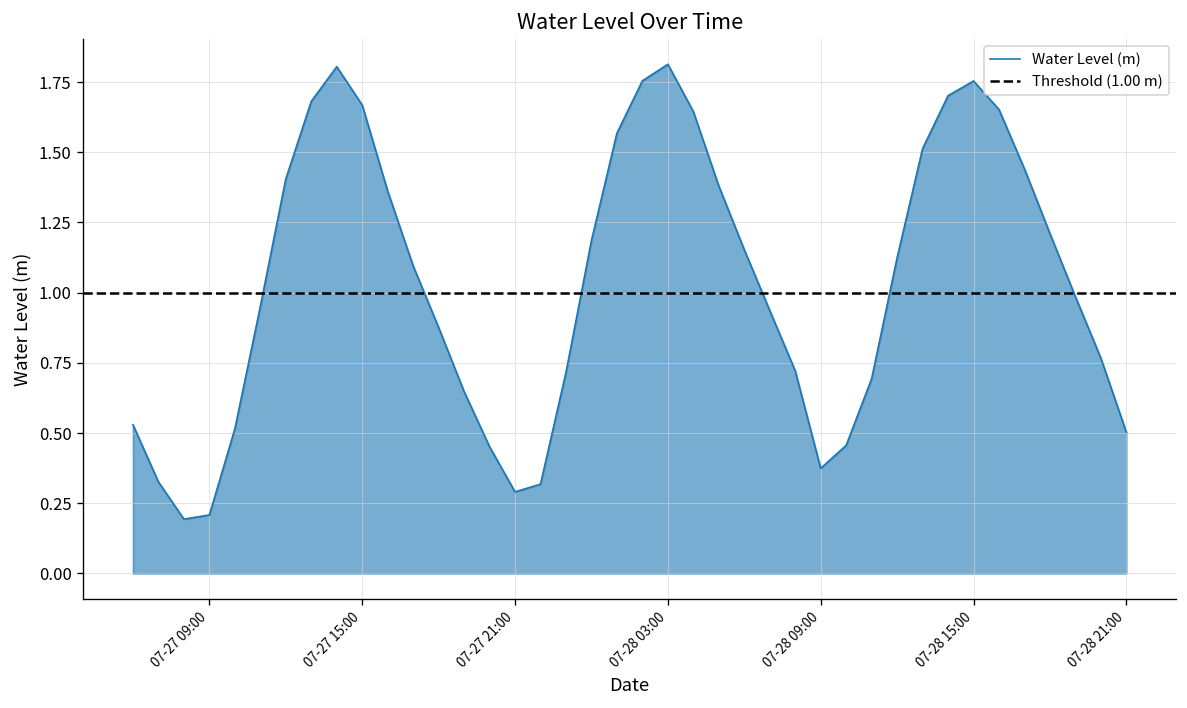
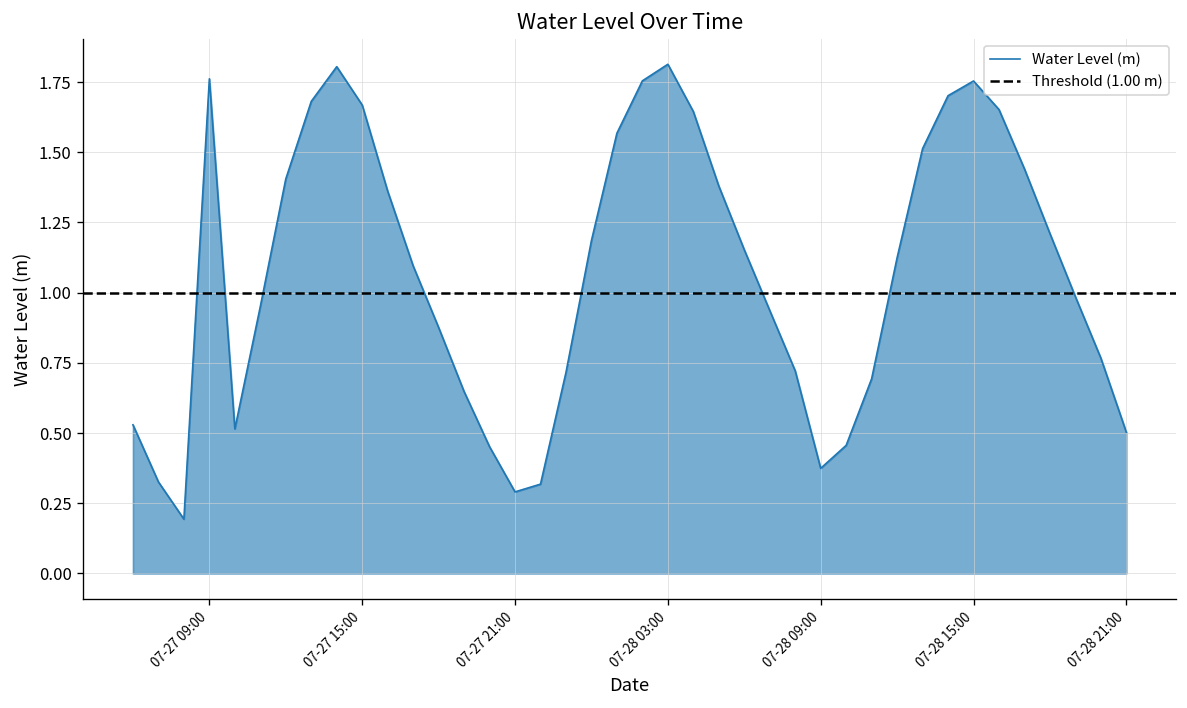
  {
-   "07-27 09:00": 0.21,
+   "07-27 09:00": 1.76,
    "07-27 15:00": 1.67,
    "07-27 21:00": 0.29,
    "07-28 03:00": 1.81,
    "07-28 09:00": 0.37,
    "07-28 15:00": 1.75,
    "07-28 21:00": 0.50
  }
